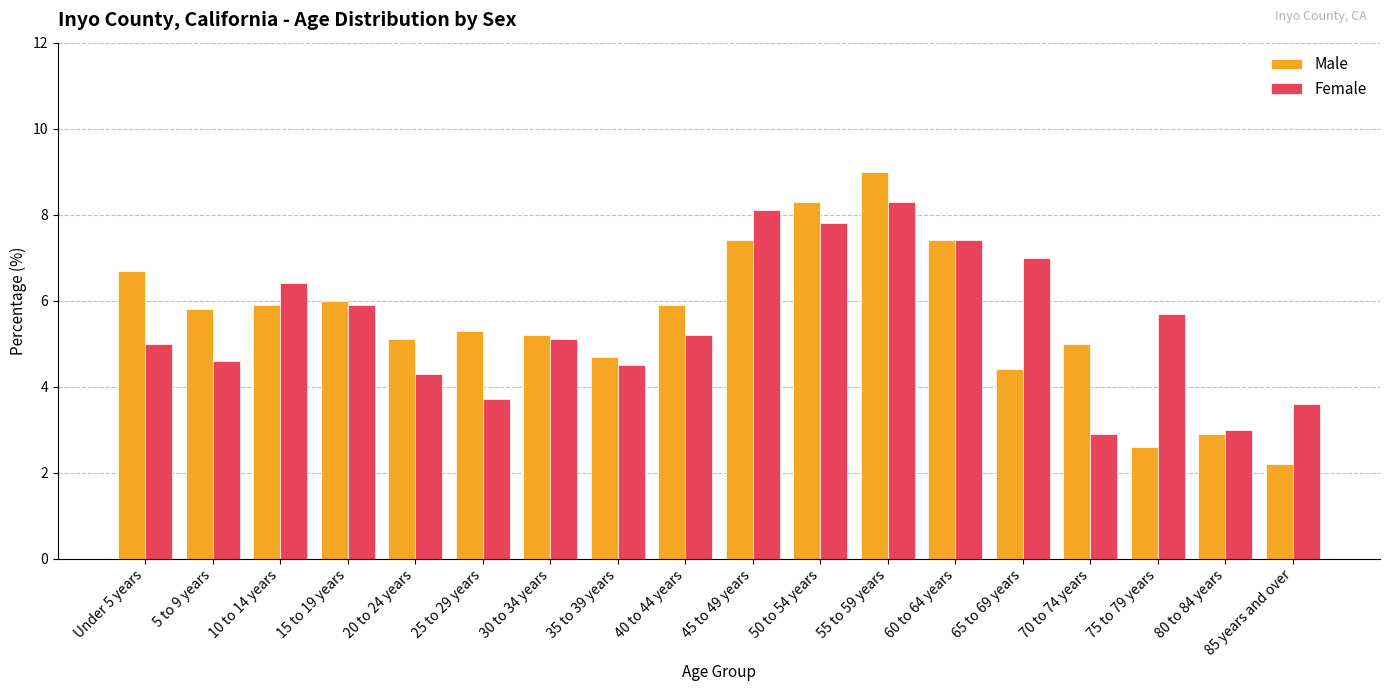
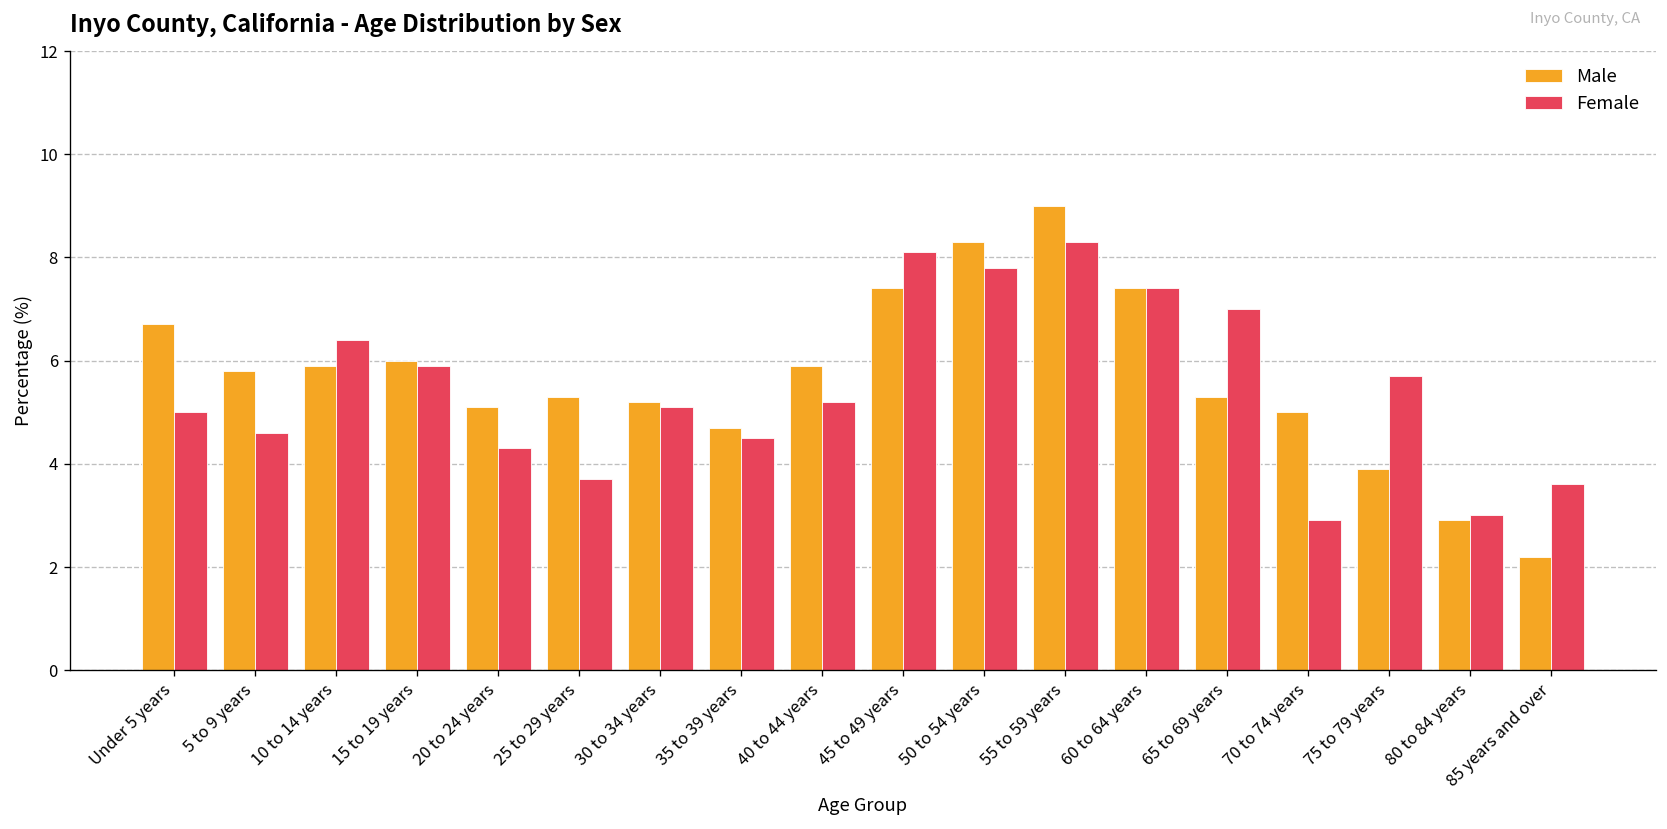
  {
    "Male": {
      "Under 5 years": 6.7,
      "5 to 9 years": 5.8,
      "10 to 14 years": 5.9,
      "15 to 19 years": 6.0,
      "20 to 24 years": 5.1,
      "25 to 29 years": 5.3,
      "30 to 34 years": 5.2,
      "35 to 39 years": 4.7,
      "40 to 44 years": 5.9,
      "45 to 49 years": 7.4,
      "50 to 54 years": 8.3,
      "55 to 59 years": 9.0,
      "60 to 64 years": 7.4,
-     "65 to 69 years": 4.4,
+     "65 to 69 years": 5.3,
      "70 to 74 years": 5.0,
-     "75 to 79 years": 2.6,
+     "75 to 79 years": 3.9,
      "80 to 84 years": 2.9,
      "85 years and over": 2.2
    },
    "Female": {
      "Under 5 years": 5.0,
      "5 to 9 years": 4.6,
      "10 to 14 years": 6.4,
      "15 to 19 years": 5.9,
      "20 to 24 years": 4.3,
      "25 to 29 years": 3.7,
      "30 to 34 years": 5.1,
      "35 to 39 years": 4.5,
      "40 to 44 years": 5.2,
      "45 to 49 years": 8.1,
      "50 to 54 years": 7.8,
      "55 to 59 years": 8.3,
      "60 to 64 years": 7.4,
      "65 to 69 years": 7.0,
      "70 to 74 years": 2.9,
      "75 to 79 years": 5.7,
      "80 to 84 years": 3.0,
      "85 years and over": 3.6
    }
  }
